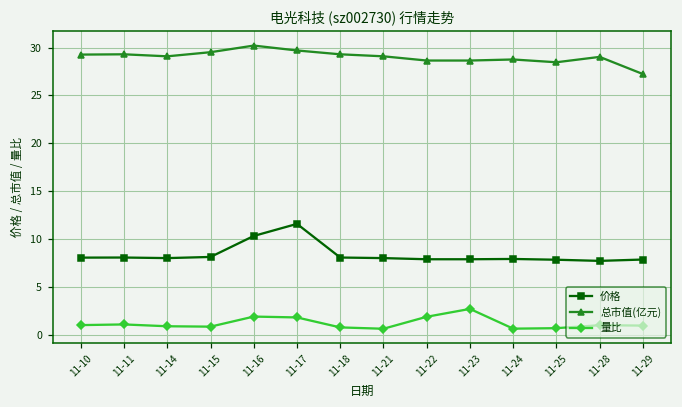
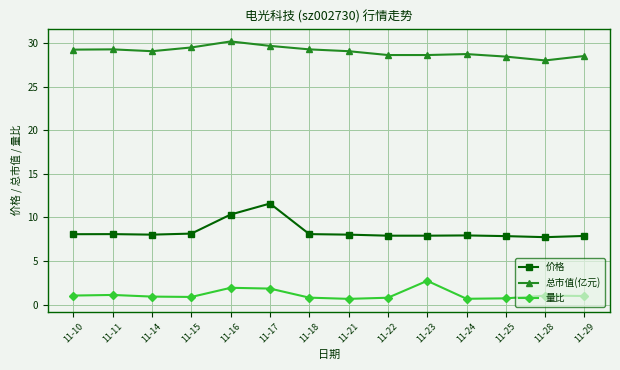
  {
    "价格": {
      "11-10": 8,
      "11-11": 8,
      "11-14": 8,
      "11-15": 8,
      "11-16": 10,
      "11-17": 12,
      "11-18": 8,
      "11-21": 8,
      "11-22": 8,
      "11-23": 8,
      "11-24": 8,
      "11-25": 8,
      "11-28": 8,
      "11-29": 8
    },
    "总市值(亿元)": {
      "11-10": 29,
      "11-11": 29,
      "11-14": 29,
      "11-15": 30,
      "11-16": 30,
      "11-17": 30,
      "11-18": 29,
      "11-21": 29,
      "11-22": 29,
      "11-23": 29,
      "11-24": 29,
      "11-25": 28,
-     "11-28": 29,
-     "11-29": 27
+     "11-28": 28,
+     "11-29": 29
    },
    "量比": {
      "11-10": 1,
      "11-11": 1,
      "11-14": 1,
      "11-15": 1,
      "11-16": 2,
      "11-17": 2,
      "11-18": 1,
      "11-21": 1,
-     "11-22": 2,
+     "11-22": 1,
      "11-23": 3,
      "11-24": 1,
      "11-25": 1
    }
  }
